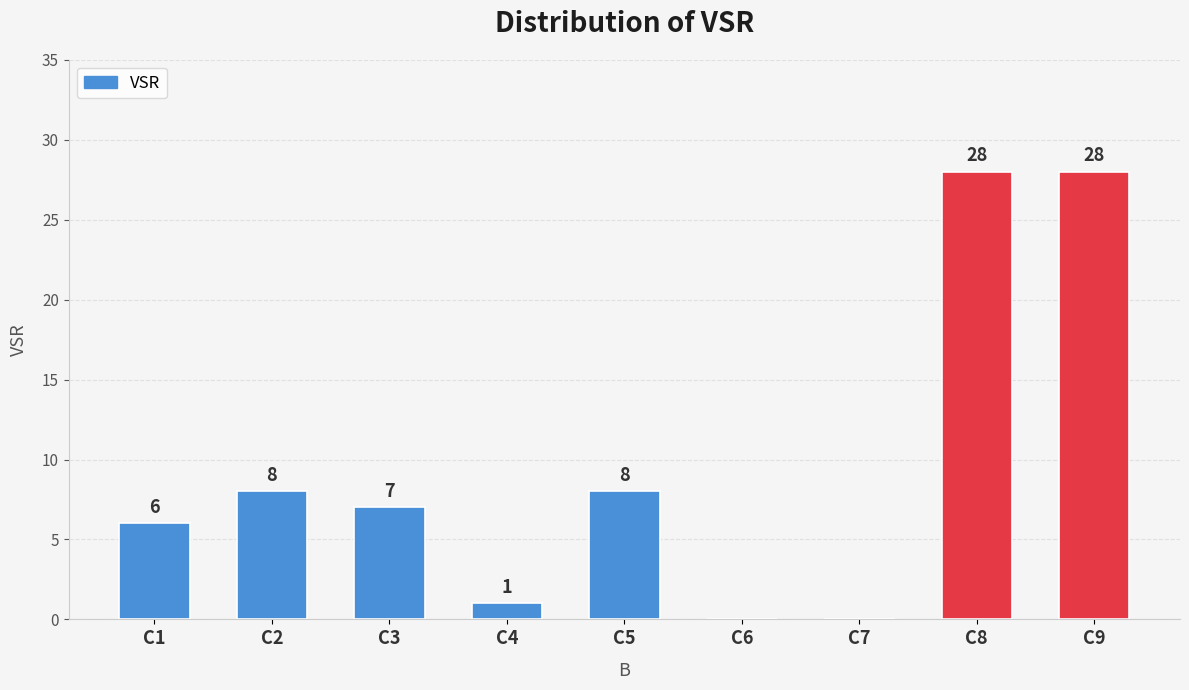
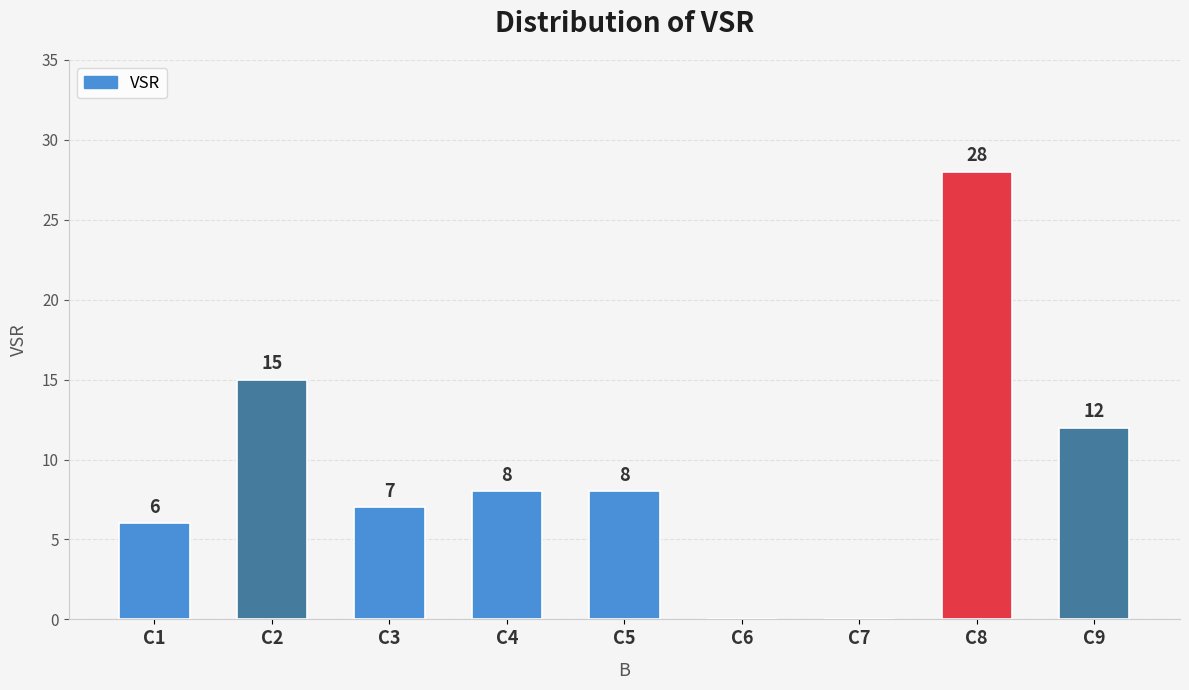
  {
    "C1": 6,
-   "C2": 8,
+   "C2": 15,
    "C3": 7,
-   "C4": 1,
+   "C4": 8,
    "C5": 8,
    "C8": 28,
-   "C9": 28
+   "C9": 12
  }
